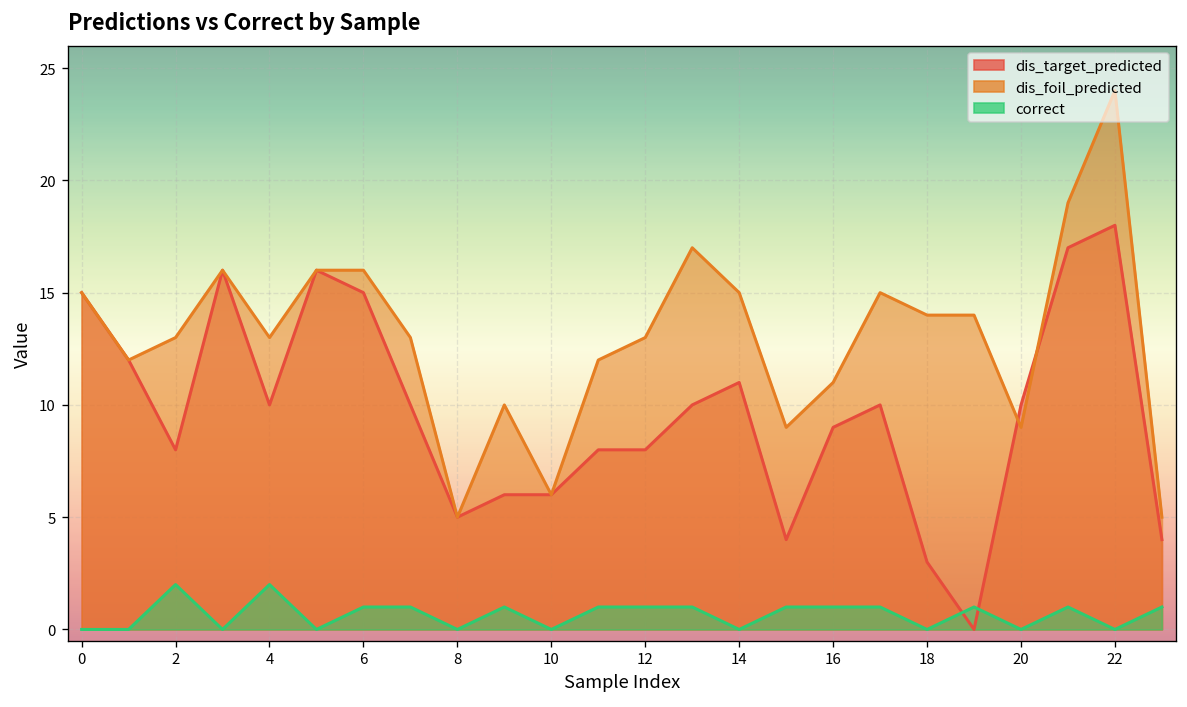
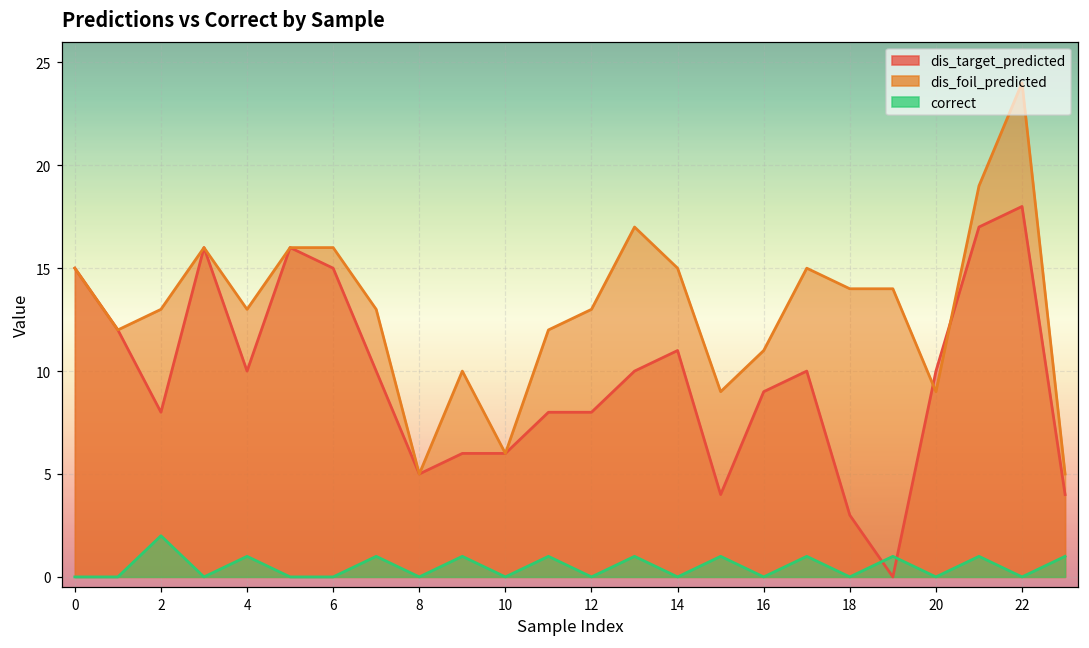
  {
    "correct": {
      "0": 0,
      "2": 2,
-     "4": 2,
-     "6": 1,
+     "4": 1,
+     "6": 0,
      "8": 0,
      "10": 0,
-     "12": 1,
+     "12": 0,
      "14": 0,
-     "16": 1,
+     "16": 0,
      "18": 0,
      "20": 0,
      "22": 0
    }
  }
